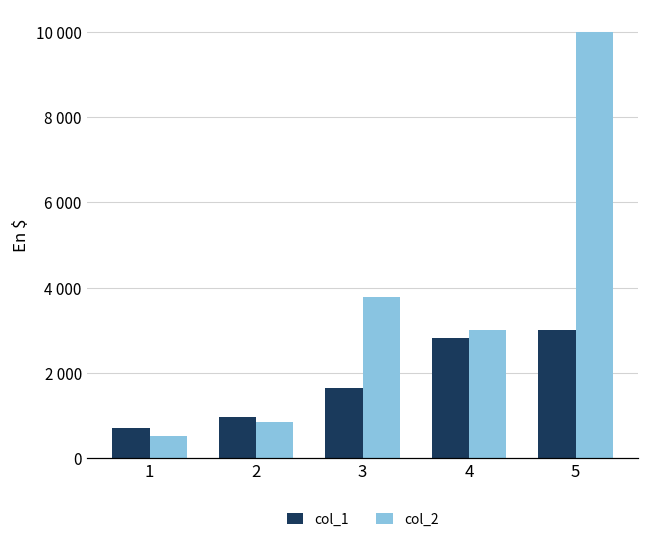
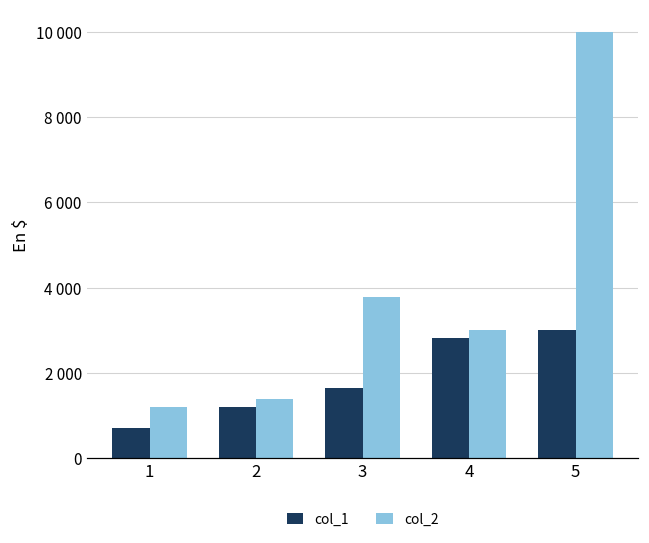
  {
    "col_1": {
      "1": 700,
-     "2": 1000,
+     "2": 1200,
      "3": 1700,
      "4": 2800,
      "5": 3000
    },
    "col_2": {
-     "1": 500,
-     "2": 800,
+     "1": 1200,
+     "2": 1400,
      "3": 3800,
      "4": 3000,
      "5": 10000
    }
  }
